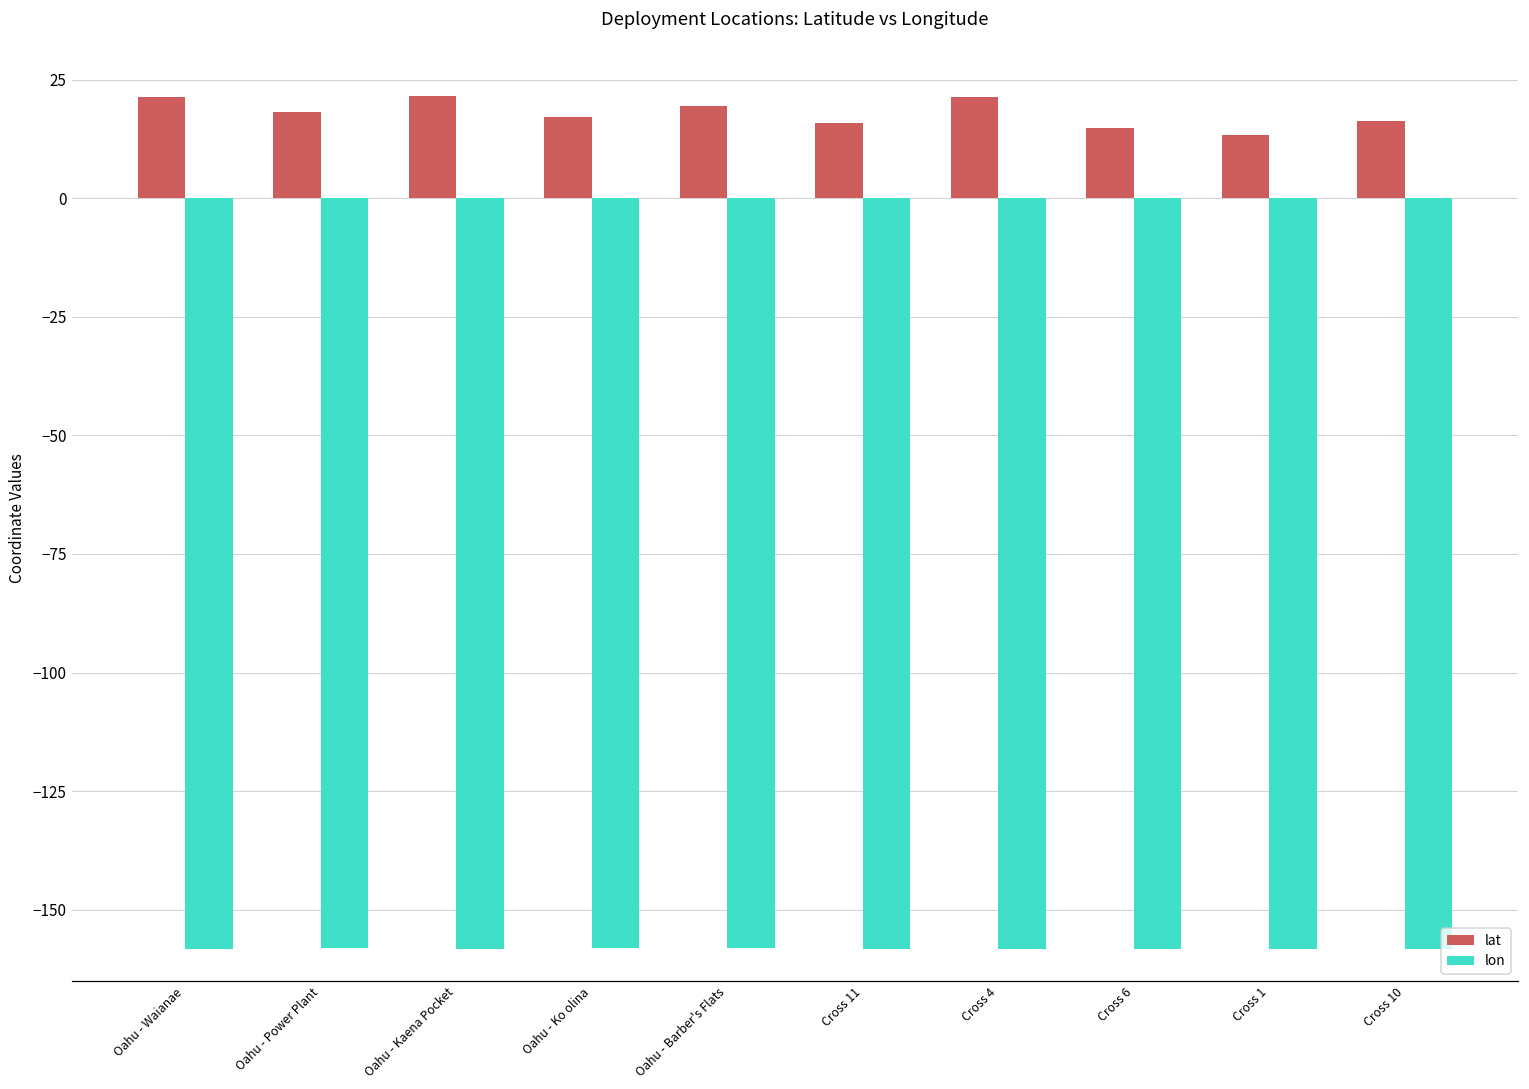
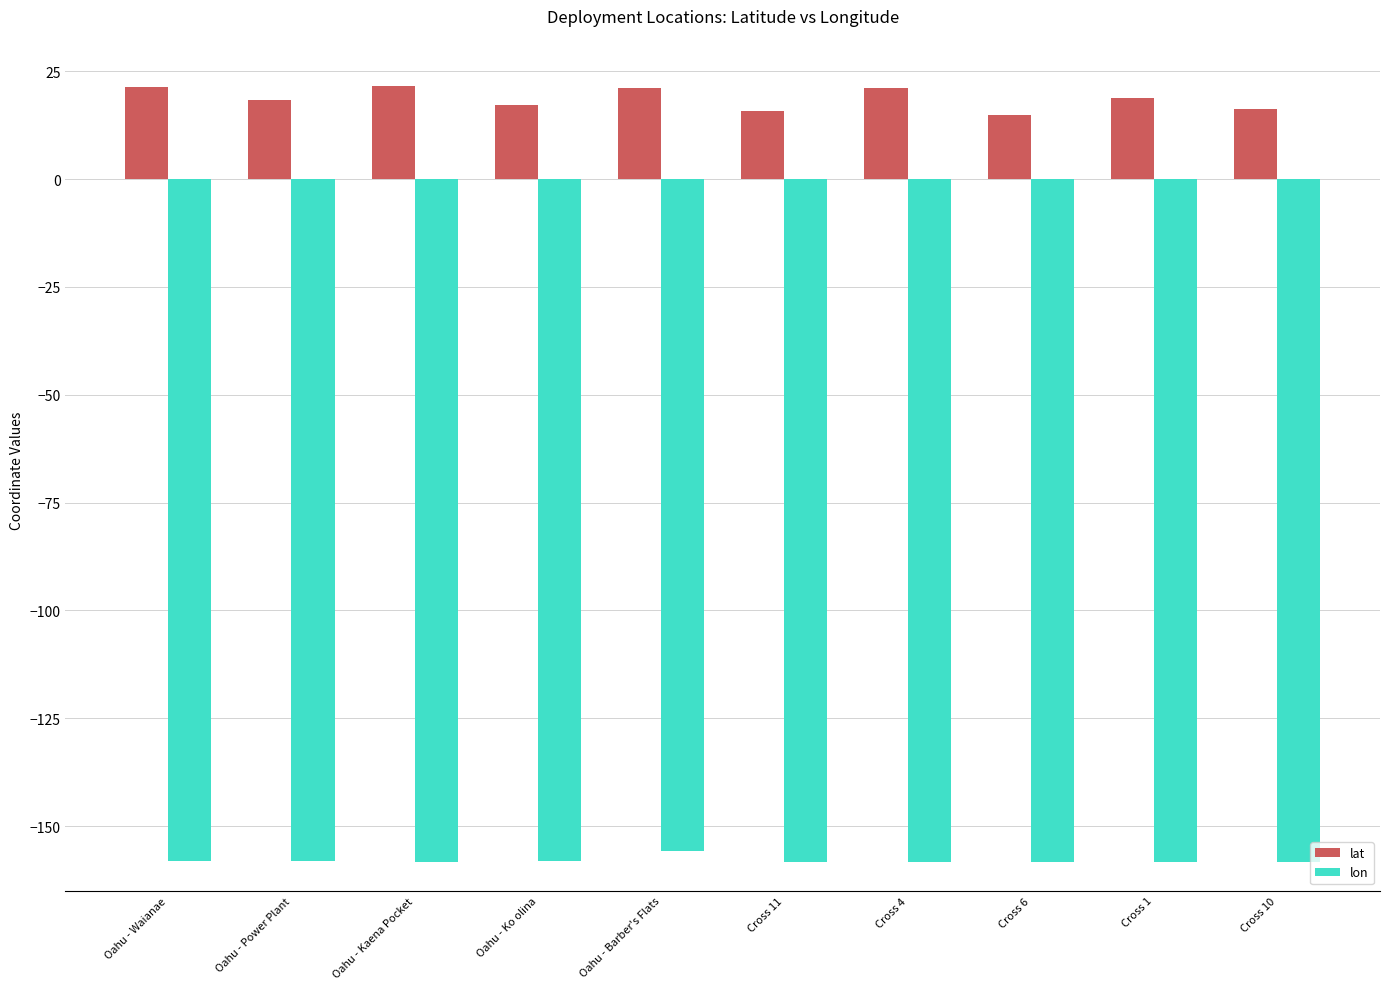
  {
    "lat": {
      "Oahu - Waianae": 21,
      "Oahu - Power Plant": 18,
      "Oahu - Kaena Pocket": 22,
      "Oahu - Ko olina": 17,
-     "Oahu - Barber's Flats": 19,
+     "Oahu - Barber's Flats": 21,
      "Cross 11": 16,
      "Cross 4": 21,
      "Cross 6": 15,
-     "Cross 1": 13,
+     "Cross 1": 19,
      "Cross 10": 16
    },
    "lon": {
      "Oahu - Waianae": -158,
      "Oahu - Power Plant": -158,
      "Oahu - Kaena Pocket": -158,
      "Oahu - Ko olina": -158,
-     "Oahu - Barber's Flats": -158,
+     "Oahu - Barber's Flats": -156,
      "Cross 11": -158,
      "Cross 4": -158,
      "Cross 6": -158,
      "Cross 1": -158,
      "Cross 10": -158
    }
  }
